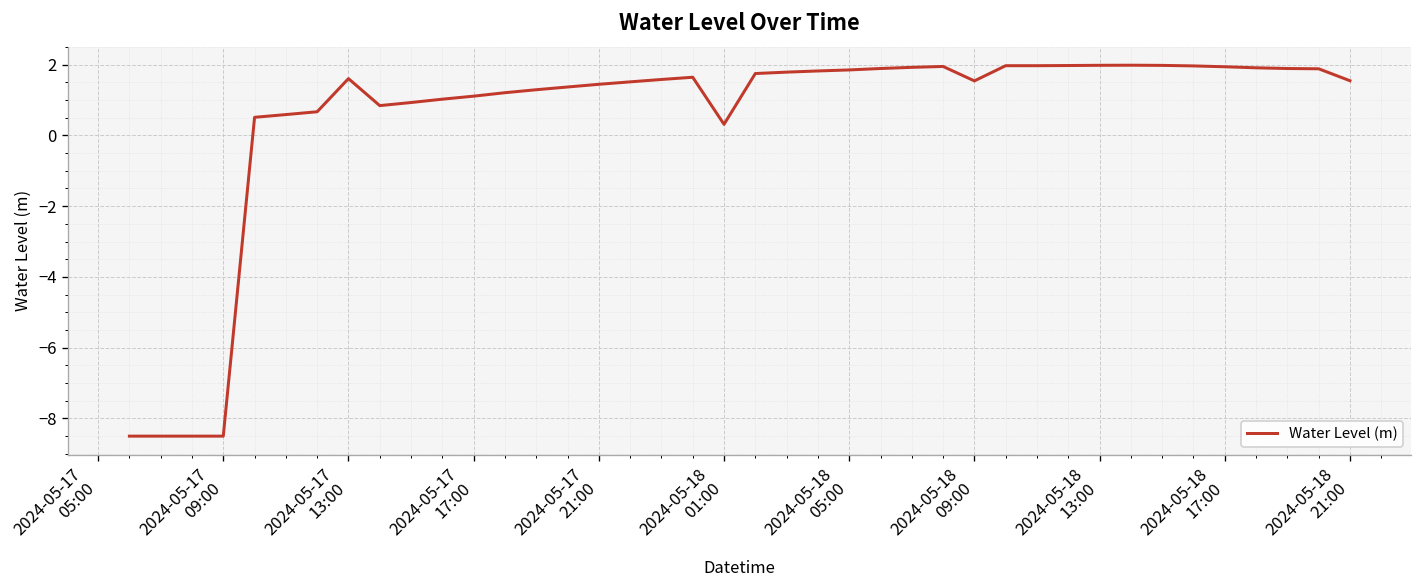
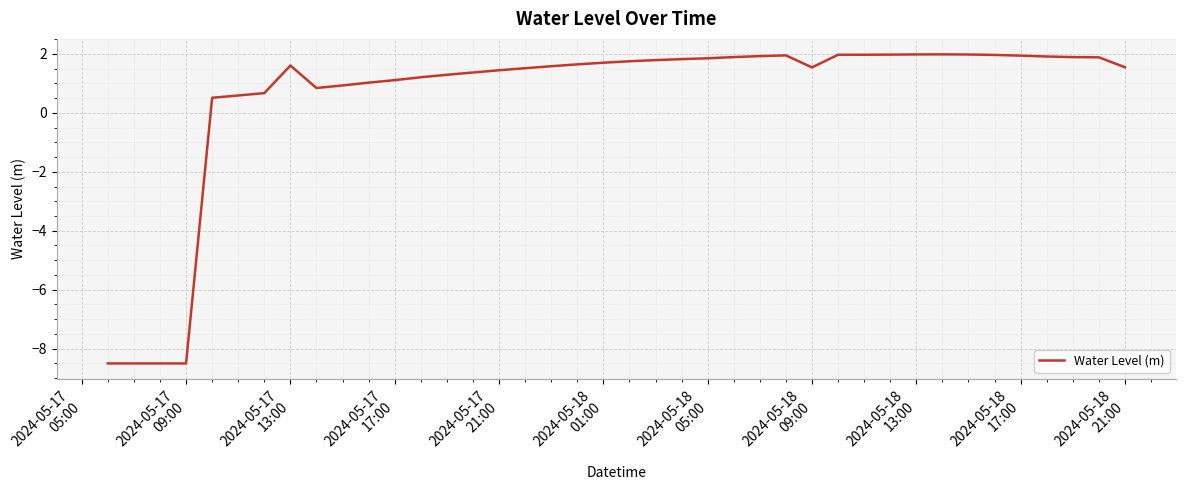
  {
    "2024-05-17 09:00": -8.5,
    "2024-05-17 13:00": 1.6,
    "2024-05-17 17:00": 1.1,
    "2024-05-17 21:00": 1.4,
-   "2024-05-18 01:00": 0.3,
+   "2024-05-18 01:00": 1.7,
    "2024-05-18 05:00": 1.9,
    "2024-05-18 09:00": 1.5,
    "2024-05-18 13:00": 2.0,
    "2024-05-18 17:00": 1.9,
    "2024-05-18 21:00": 1.5
  }
